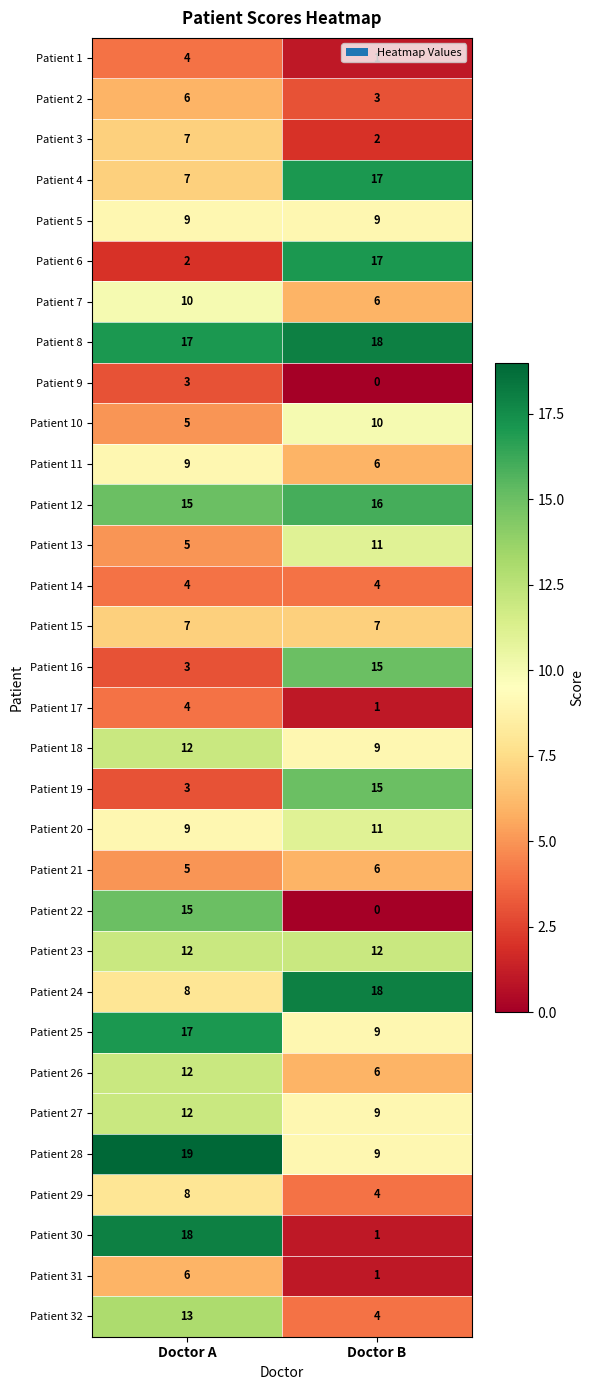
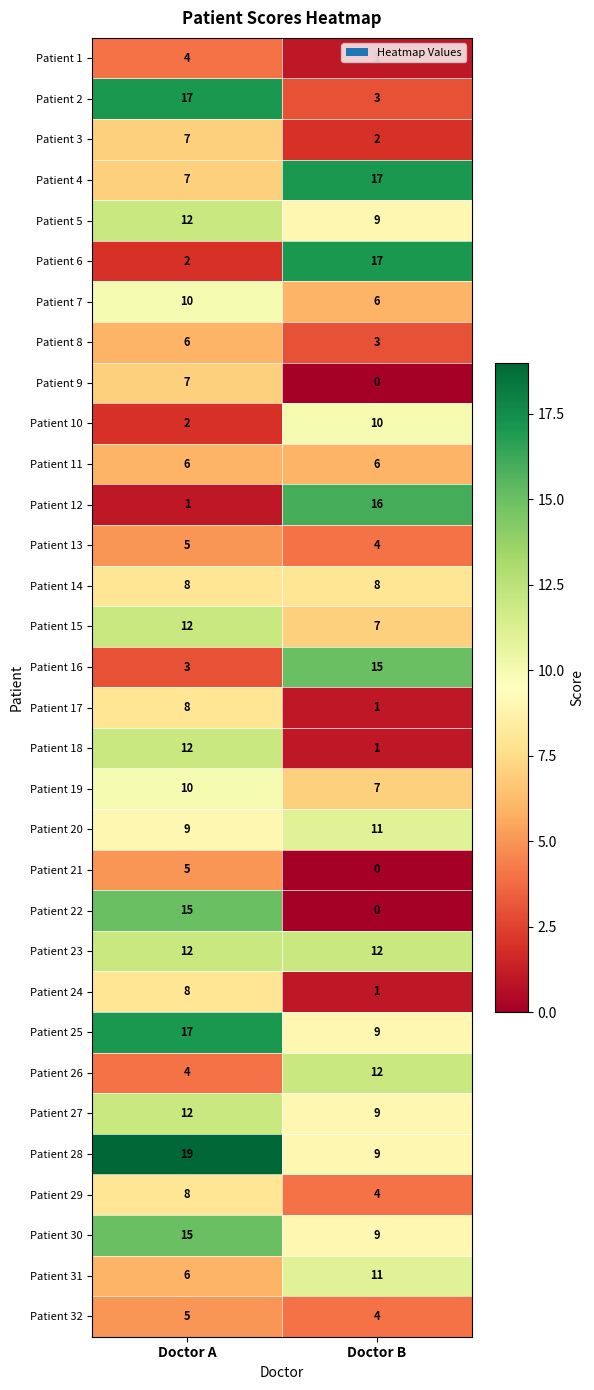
  {
    "Patient 1": {
      "Doctor A": 4
    },
    "Patient 2": {
-     "Doctor A": 6,
+     "Doctor A": 17,
      "Doctor B": 3
    },
    "Patient 3": {
      "Doctor A": 7,
      "Doctor B": 2
    },
    "Patient 4": {
      "Doctor A": 7,
      "Doctor B": 17
    },
    "Patient 5": {
-     "Doctor A": 9,
+     "Doctor A": 12,
      "Doctor B": 9
    },
    "Patient 6": {
      "Doctor A": 2,
      "Doctor B": 17
    },
    "Patient 7": {
      "Doctor A": 10,
      "Doctor B": 6
    },
    "Patient 8": {
-     "Doctor A": 17,
-     "Doctor B": 18
+     "Doctor A": 6,
+     "Doctor B": 3
    },
    "Patient 9": {
-     "Doctor A": 3,
+     "Doctor A": 7,
      "Doctor B": 0
    },
    "Patient 10": {
-     "Doctor A": 5,
+     "Doctor A": 2,
      "Doctor B": 10
    },
    "Patient 11": {
-     "Doctor A": 9,
+     "Doctor A": 6,
      "Doctor B": 6
    },
    "Patient 12": {
-     "Doctor A": 15,
+     "Doctor A": 1,
      "Doctor B": 16
    },
    "Patient 13": {
      "Doctor A": 5,
-     "Doctor B": 11
+     "Doctor B": 4
    },
    "Patient 14": {
-     "Doctor A": 4,
-     "Doctor B": 4
+     "Doctor A": 8,
+     "Doctor B": 8
    },
    "Patient 15": {
-     "Doctor A": 7,
+     "Doctor A": 12,
      "Doctor B": 7
    },
    "Patient 16": {
      "Doctor A": 3,
      "Doctor B": 15
    },
    "Patient 17": {
-     "Doctor A": 4,
+     "Doctor A": 8,
      "Doctor B": 1
    },
    "Patient 18": {
      "Doctor A": 12,
-     "Doctor B": 9
+     "Doctor B": 1
    },
    "Patient 19": {
-     "Doctor A": 3,
-     "Doctor B": 15
+     "Doctor A": 10,
+     "Doctor B": 7
    },
    "Patient 20": {
      "Doctor A": 9,
      "Doctor B": 11
    },
    "Patient 21": {
      "Doctor A": 5,
-     "Doctor B": 6
+     "Doctor B": 0
    },
    "Patient 22": {
      "Doctor A": 15,
      "Doctor B": 0
    },
    "Patient 23": {
      "Doctor A": 12,
      "Doctor B": 12
    },
    "Patient 24": {
      "Doctor A": 8,
-     "Doctor B": 18
+     "Doctor B": 1
    },
    "Patient 25": {
      "Doctor A": 17,
      "Doctor B": 9
    },
    "Patient 26": {
-     "Doctor A": 12,
-     "Doctor B": 6
+     "Doctor A": 4,
+     "Doctor B": 12
    },
    "Patient 27": {
      "Doctor A": 12,
      "Doctor B": 9
    },
    "Patient 28": {
      "Doctor A": 19,
      "Doctor B": 9
    },
    "Patient 29": {
      "Doctor A": 8,
      "Doctor B": 4
    },
    "Patient 30": {
-     "Doctor A": 18,
-     "Doctor B": 1
+     "Doctor A": 15,
+     "Doctor B": 9
    },
    "Patient 31": {
      "Doctor A": 6,
-     "Doctor B": 1
+     "Doctor B": 11
    },
    "Patient 32": {
-     "Doctor A": 13,
+     "Doctor A": 5,
      "Doctor B": 4
    }
  }
